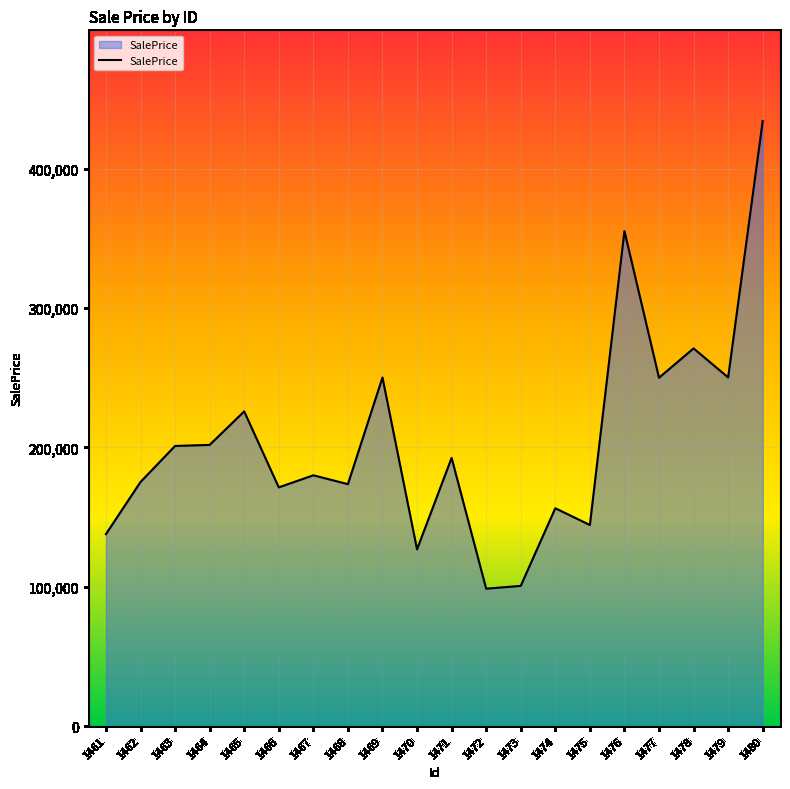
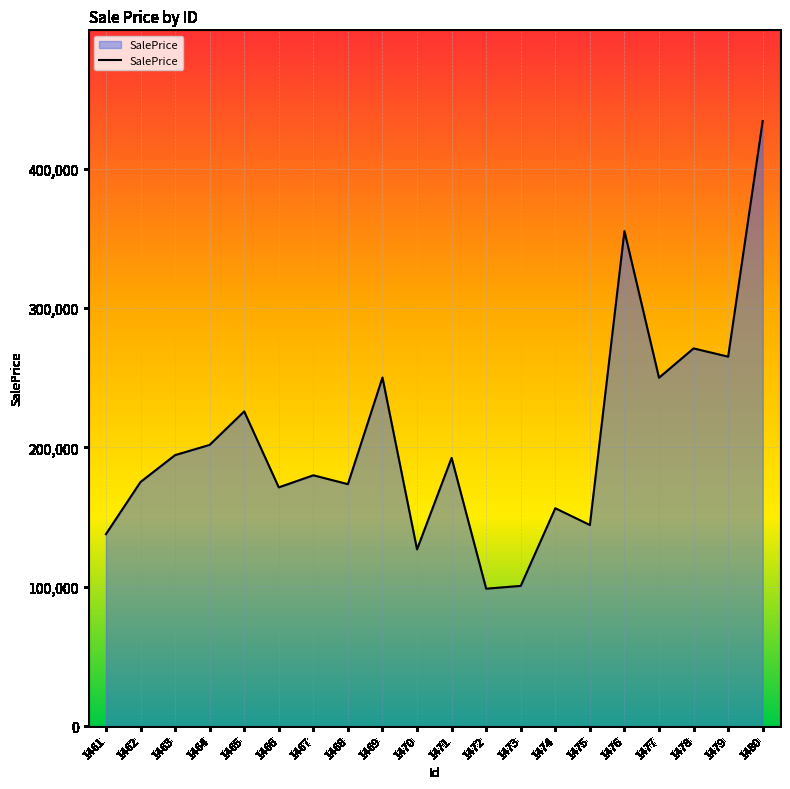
  {
    "1461": "138,000",
    "1462": "175,000",
-   "1463": "201,000",
+   "1463": "194,000",
    "1464": "202,000",
    "1465": "226,000",
    "1466": "171,000",
    "1467": "180,000",
    "1468": "174,000",
    "1469": "250,000",
    "1470": "127,000",
    "1471": "192,000",
    "1472": "99,000",
    "1473": "101,000",
    "1474": "156,000",
    "1475": "144,000",
    "1476": "355,000",
    "1477": "250,000",
    "1478": "271,000",
-   "1479": "250,000",
+   "1479": "265,000",
    "1480": "434,000"
  }
